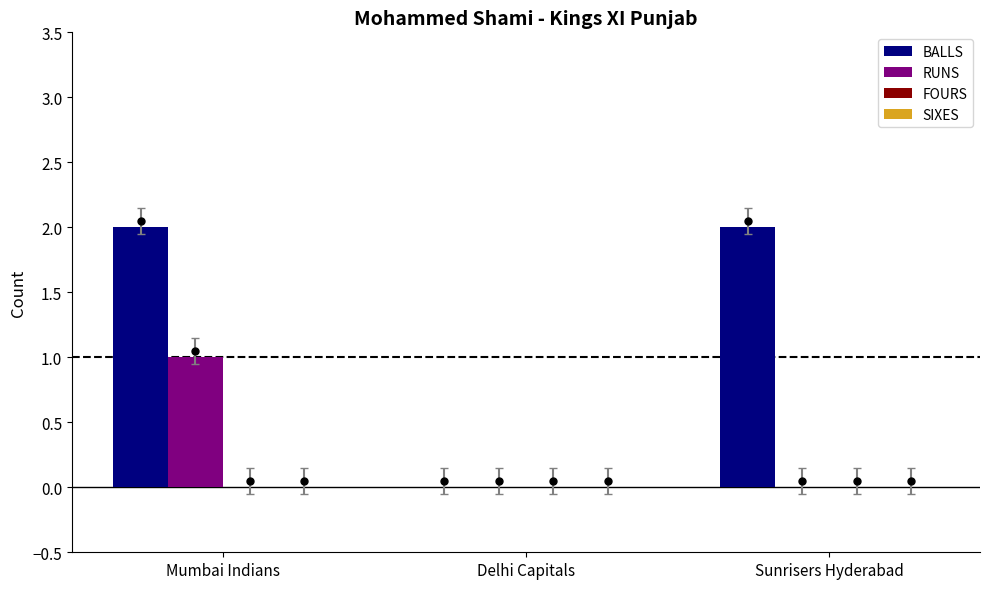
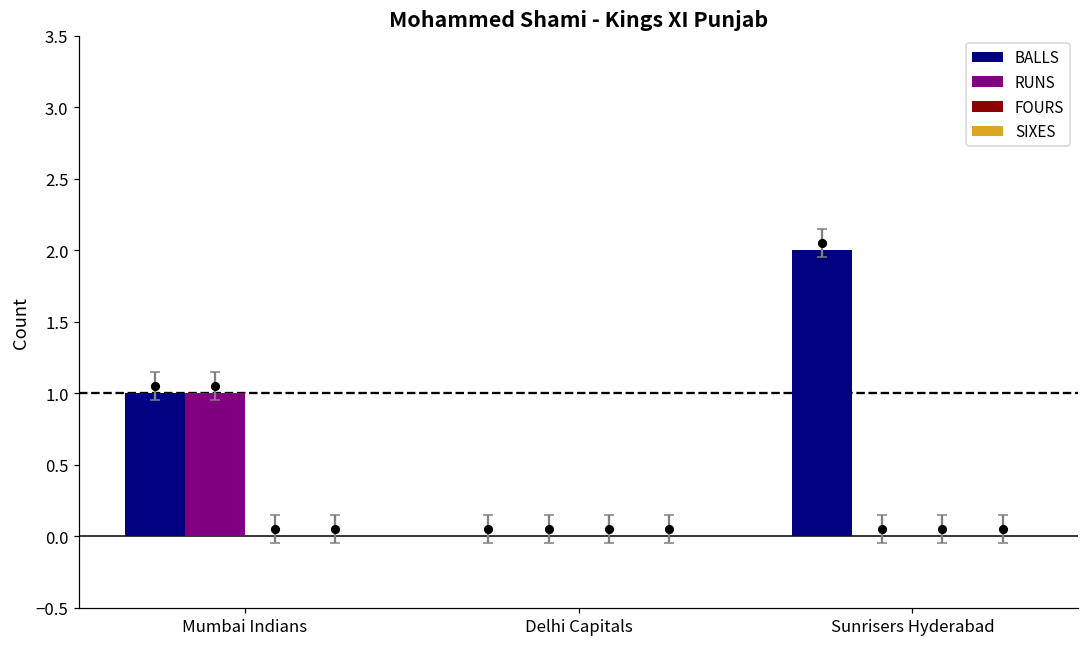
  {
    "BALLS": {
-     "Mumbai Indians": 2,
+     "Mumbai Indians": 1,
      "Delhi Capitals": 0,
      "Sunrisers Hyderabad": 2
    },
    "RUNS": {
      "Mumbai Indians": 1,
      "Delhi Capitals": 0,
      "Sunrisers Hyderabad": 0
    },
    "FOURS": {
      "Mumbai Indians": 0,
      "Delhi Capitals": 0,
      "Sunrisers Hyderabad": 0
    },
    "SIXES": {
      "Mumbai Indians": 0,
      "Delhi Capitals": 0,
      "Sunrisers Hyderabad": 0
    }
  }
